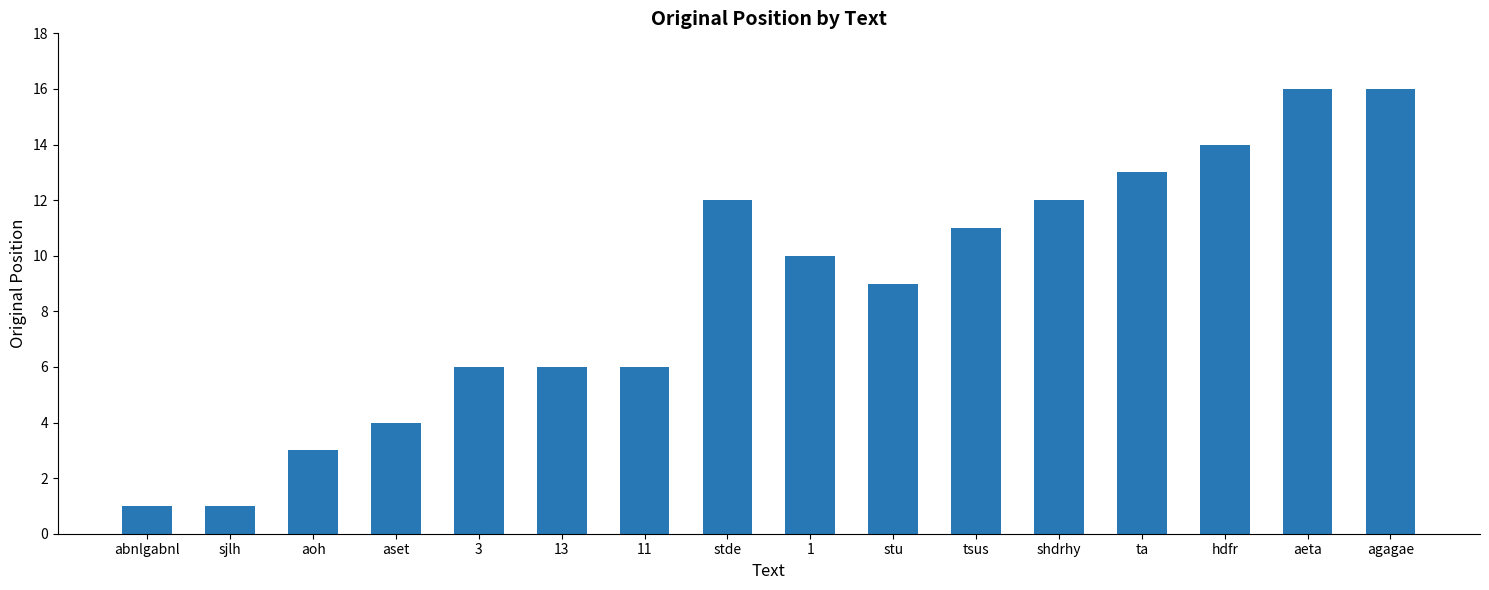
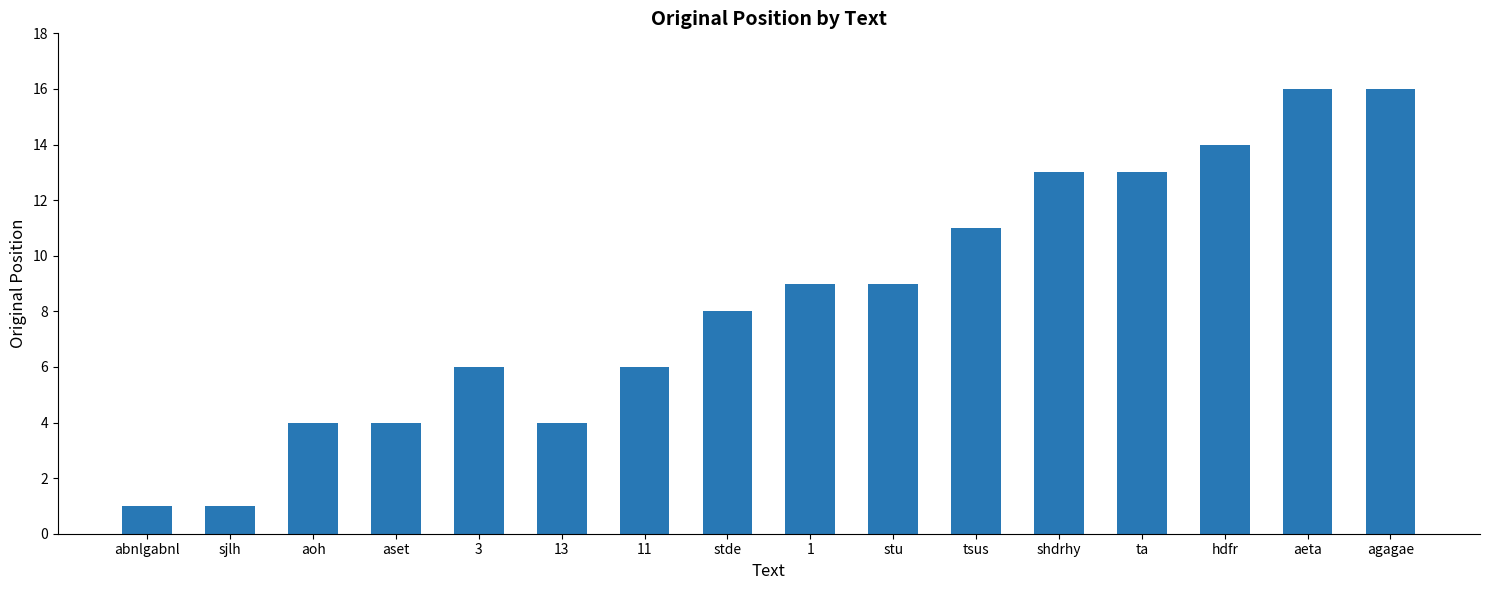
  {
    "abnlgabnl": 1,
    "sjlh": 1,
-   "aoh": 3,
+   "aoh": 4,
    "aset": 4,
    "3": 6,
-   "13": 6,
+   "13": 4,
    "11": 6,
-   "stde": 12,
-   "1": 10,
+   "stde": 8,
+   "1": 9,
    "stu": 9,
    "tsus": 11,
-   "shdrhy": 12,
+   "shdrhy": 13,
    "ta": 13,
    "hdfr": 14,
    "aeta": 16,
    "agagae": 16
  }
